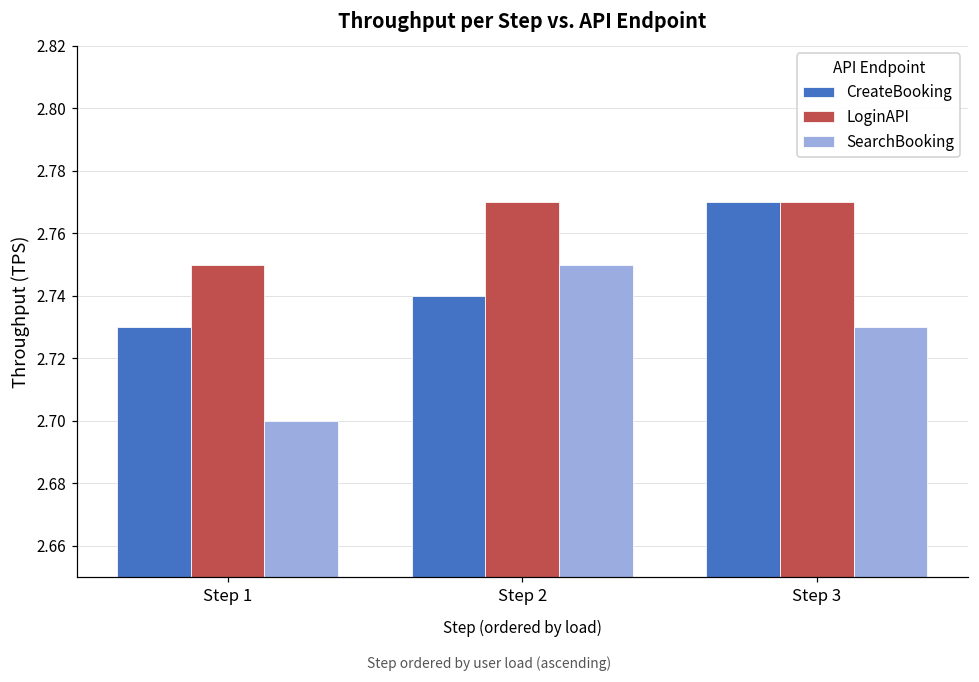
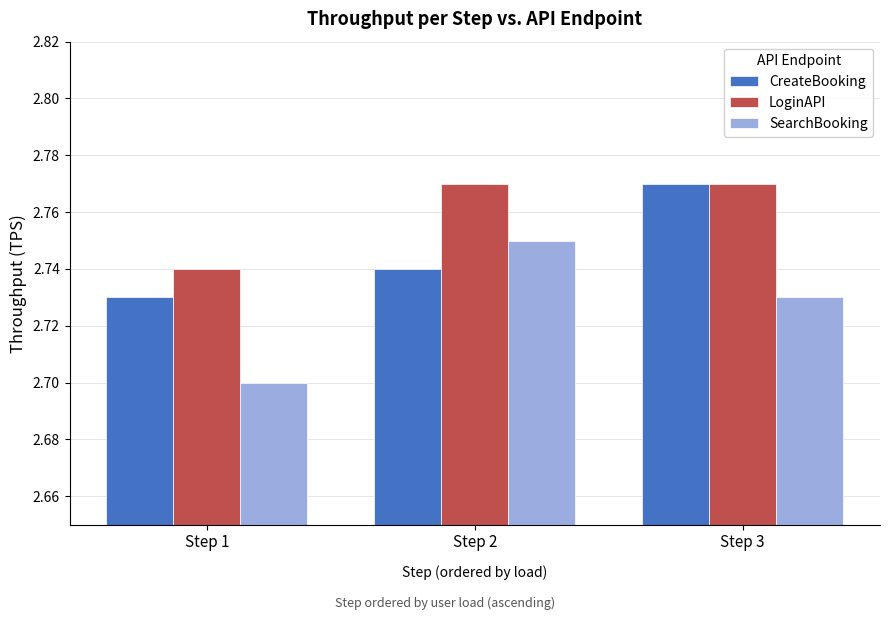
  {
    "CreateBooking": {
      "Step 1": 2.73,
      "Step 2": 2.74,
      "Step 3": 2.77
    },
    "LoginAPI": {
-     "Step 1": 2.75,
+     "Step 1": 2.74,
      "Step 2": 2.77,
      "Step 3": 2.77
    },
    "SearchBooking": {
      "Step 1": 2.70,
      "Step 2": 2.75,
      "Step 3": 2.73
    }
  }
